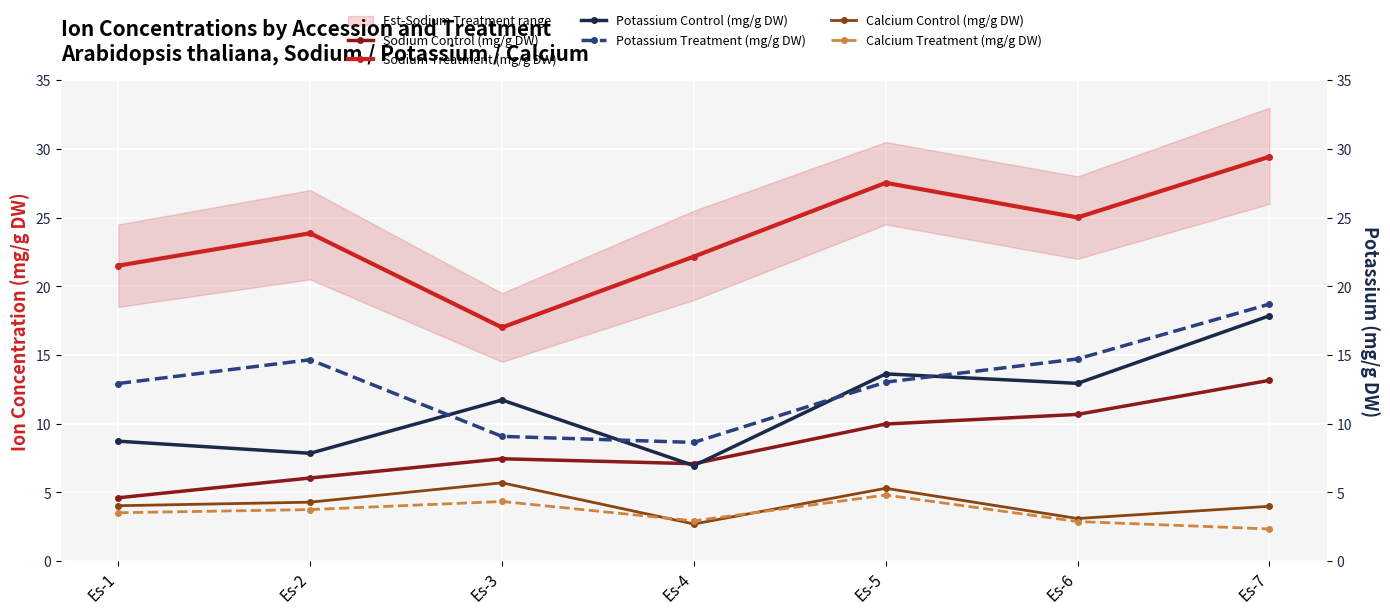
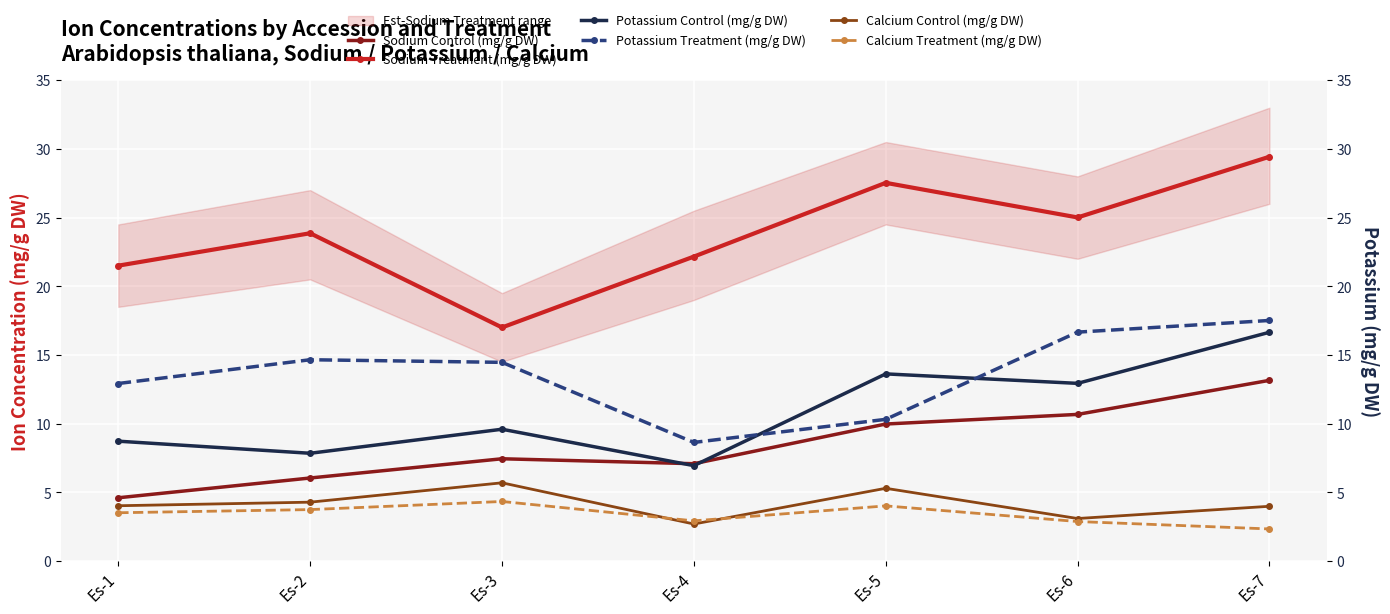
  {
    "Potassium Control (mg/g DW)": {
      "Es-1": 8.7,
      "Es-2": 7.8,
-     "Es-3": 11.7,
+     "Es-3": 9.6,
      "Es-5": 13.6,
      "Es-6": 12.9,
-     "Es-7": 17.9
+     "Es-7": 16.7
    },
    "Potassium Treatment (mg/g DW)": {
      "Es-1": 12.9,
      "Es-2": 14.7,
-     "Es-3": 9.1,
+     "Es-3": 14.5,
      "Es-4": 8.6,
-     "Es-5": 13.0,
-     "Es-6": 14.7,
-     "Es-7": 18.7
+     "Es-5": 10.3,
+     "Es-6": 16.7,
+     "Es-7": 17.5
    },
    "Calcium Treatment (mg/g DW)": {
      "Es-1": 3.5,
      "Es-2": 3.7,
      "Es-3": 4.3,
      "Es-4": 2.9,
-     "Es-5": 4.8,
+     "Es-5": 4.0,
      "Es-6": 2.9,
      "Es-7": 2.3
    }
  }
